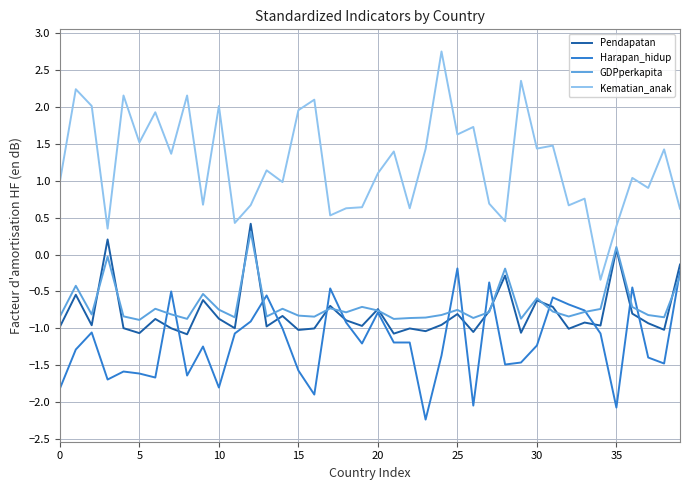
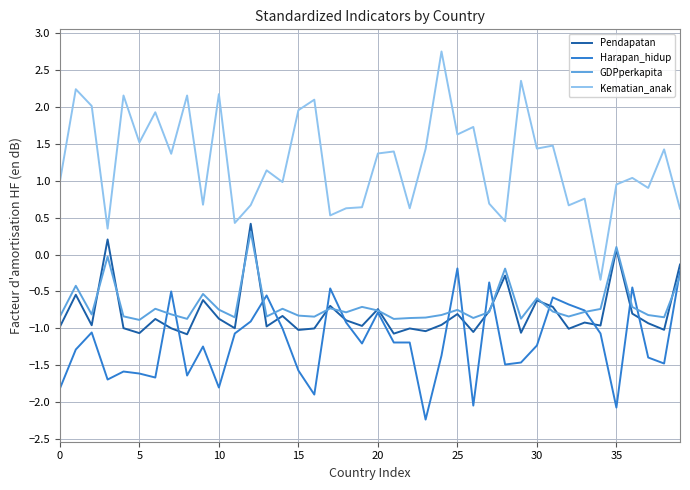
  {
    "Kematian_anak": {
      "0": 1.0,
      "5": 1.5,
-     "10": 2.0,
+     "10": 2.2,
      "15": 2.0,
-     "20": 1.1,
+     "20": 1.4,
      "25": 1.6,
      "30": 1.4,
-     "35": 0.4
+     "35": 0.9
    }
  }
